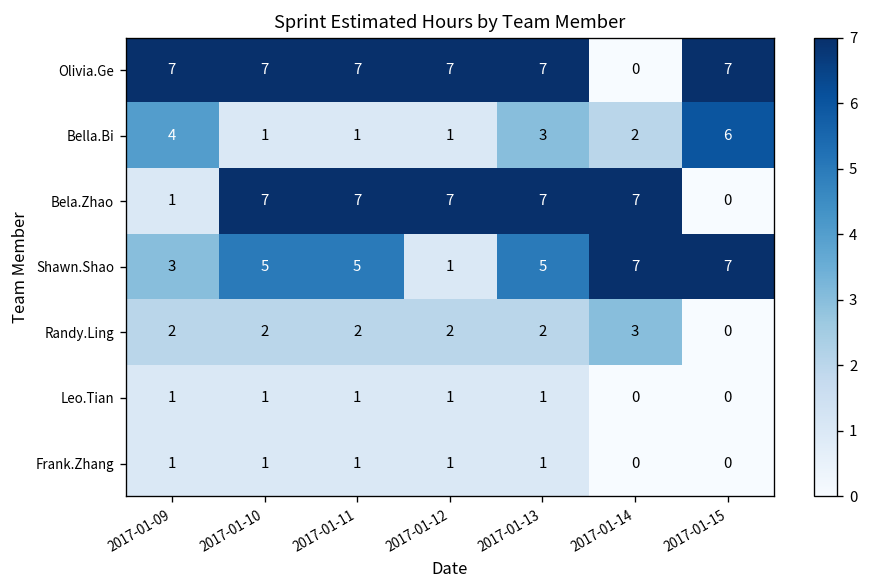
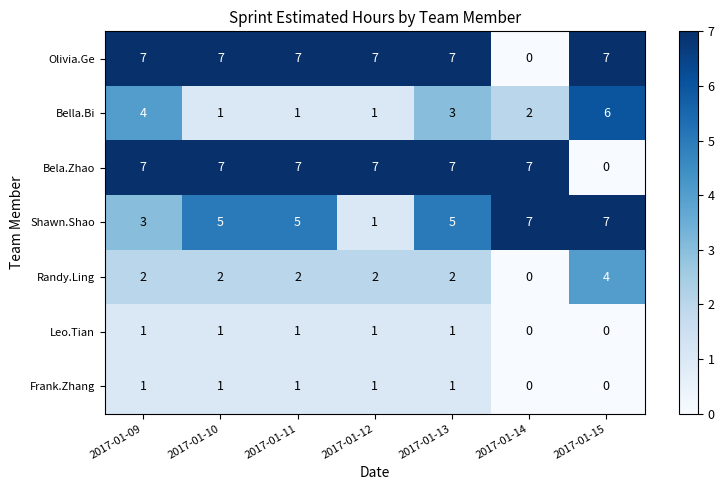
  {
    "Olivia.Ge": {
      "2017-01-09": 7,
      "2017-01-10": 7,
      "2017-01-11": 7,
      "2017-01-12": 7,
      "2017-01-13": 7,
      "2017-01-14": 0,
      "2017-01-15": 7
    },
    "Bella.Bi": {
      "2017-01-09": 4,
      "2017-01-10": 1,
      "2017-01-11": 1,
      "2017-01-12": 1,
      "2017-01-13": 3,
      "2017-01-14": 2,
      "2017-01-15": 6
    },
    "Bela.Zhao": {
-     "2017-01-09": 1,
+     "2017-01-09": 7,
      "2017-01-10": 7,
      "2017-01-11": 7,
      "2017-01-12": 7,
      "2017-01-13": 7,
      "2017-01-14": 7,
      "2017-01-15": 0
    },
    "Shawn.Shao": {
      "2017-01-09": 3,
      "2017-01-10": 5,
      "2017-01-11": 5,
      "2017-01-12": 1,
      "2017-01-13": 5,
      "2017-01-14": 7,
      "2017-01-15": 7
    },
    "Randy.Ling": {
      "2017-01-09": 2,
      "2017-01-10": 2,
      "2017-01-11": 2,
      "2017-01-12": 2,
      "2017-01-13": 2,
-     "2017-01-14": 3,
-     "2017-01-15": 0
+     "2017-01-14": 0,
+     "2017-01-15": 4
    },
    "Leo.Tian": {
      "2017-01-09": 1,
      "2017-01-10": 1,
      "2017-01-11": 1,
      "2017-01-12": 1,
      "2017-01-13": 1,
      "2017-01-14": 0,
      "2017-01-15": 0
    },
    "Frank.Zhang": {
      "2017-01-09": 1,
      "2017-01-10": 1,
      "2017-01-11": 1,
      "2017-01-12": 1,
      "2017-01-13": 1,
      "2017-01-14": 0,
      "2017-01-15": 0
    }
  }
